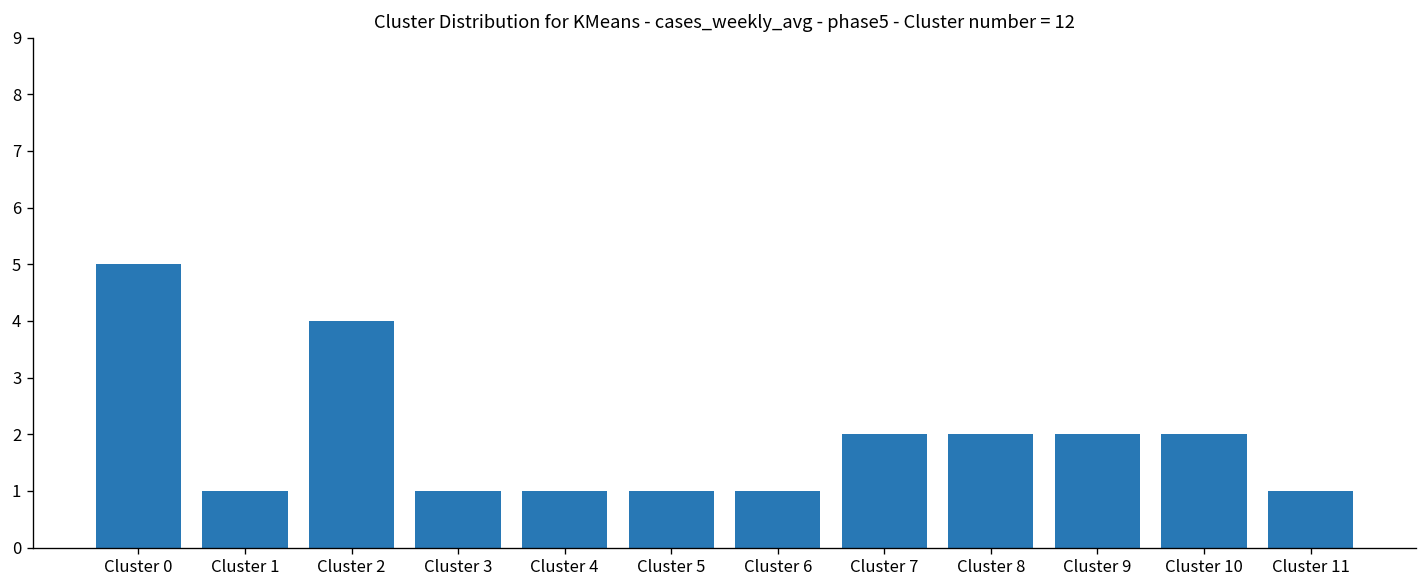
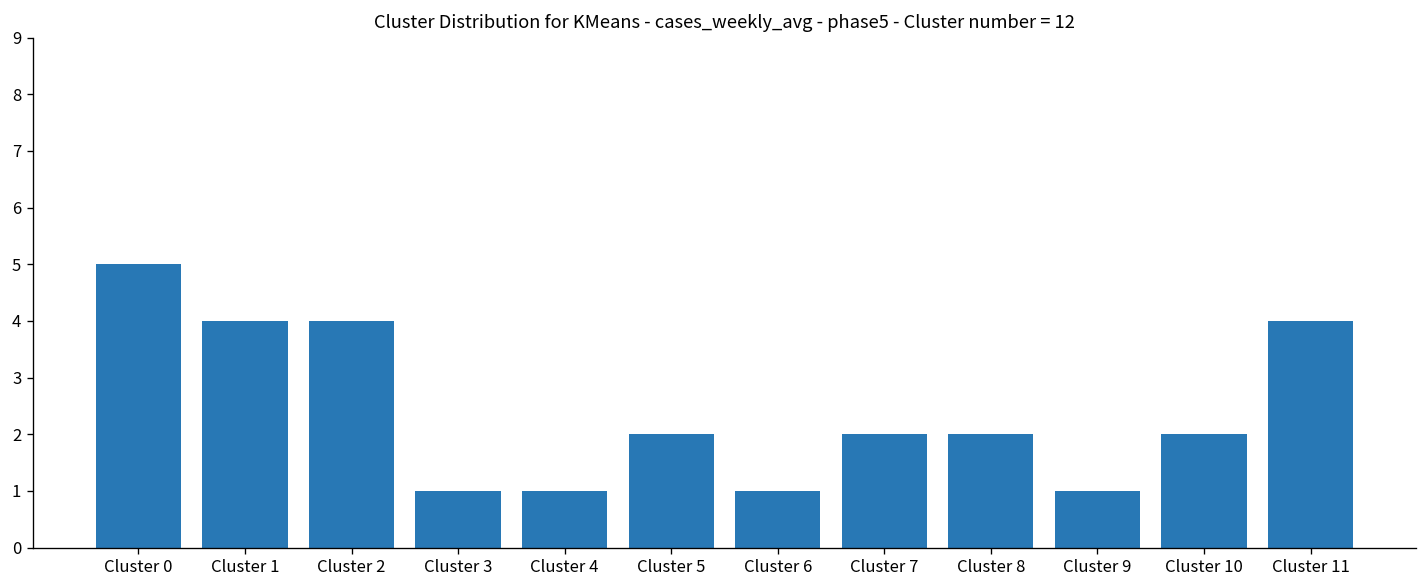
  {
    "Cluster 0": 5,
-   "Cluster 1": 1,
+   "Cluster 1": 4,
    "Cluster 2": 4,
    "Cluster 3": 1,
    "Cluster 4": 1,
-   "Cluster 5": 1,
+   "Cluster 5": 2,
    "Cluster 6": 1,
    "Cluster 7": 2,
    "Cluster 8": 2,
-   "Cluster 9": 2,
+   "Cluster 9": 1,
    "Cluster 10": 2,
-   "Cluster 11": 1
+   "Cluster 11": 4
  }
